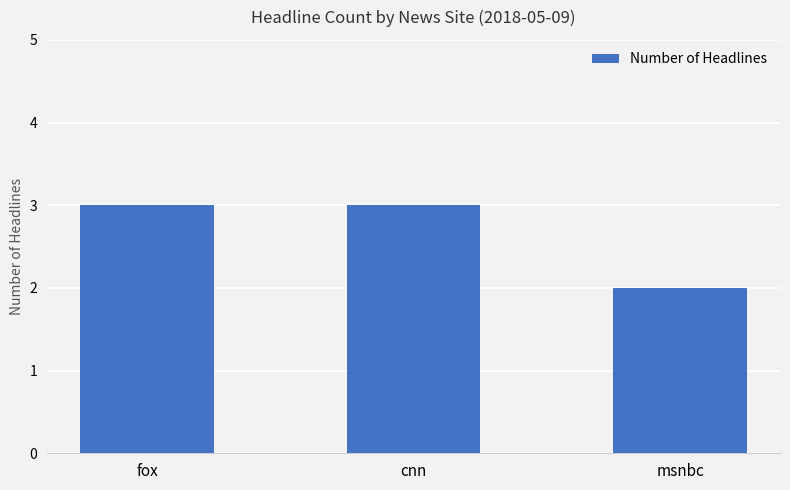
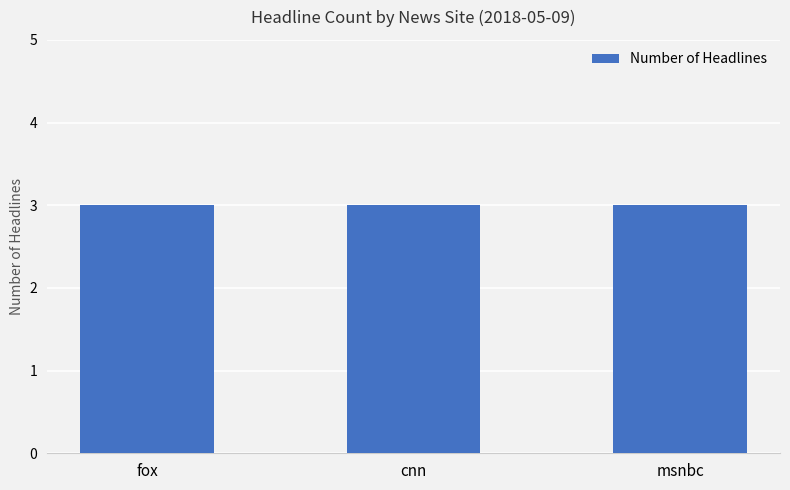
  {
    "fox": 3,
    "cnn": 3,
-   "msnbc": 2
+   "msnbc": 3
  }
